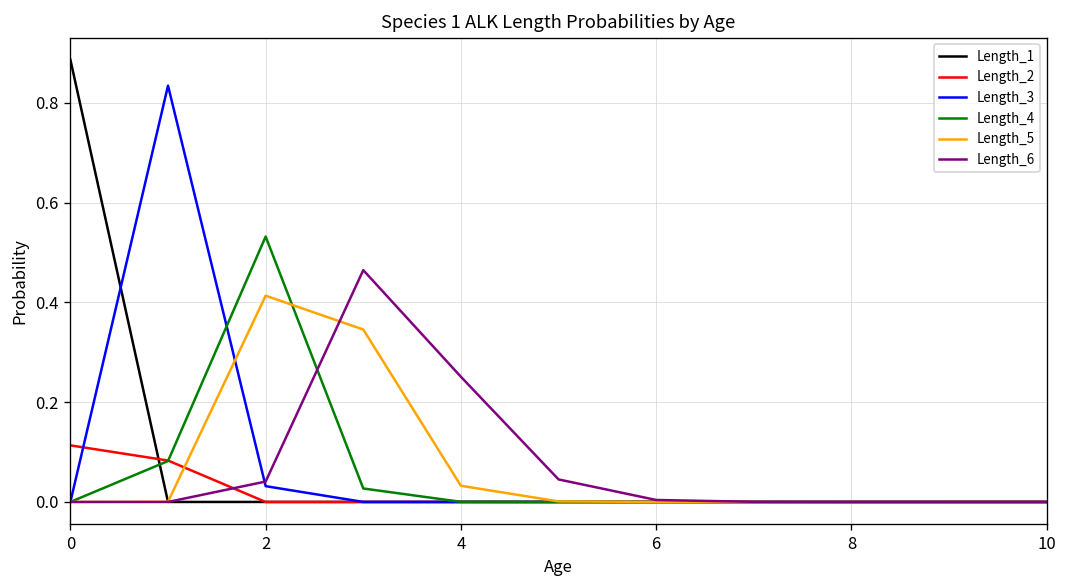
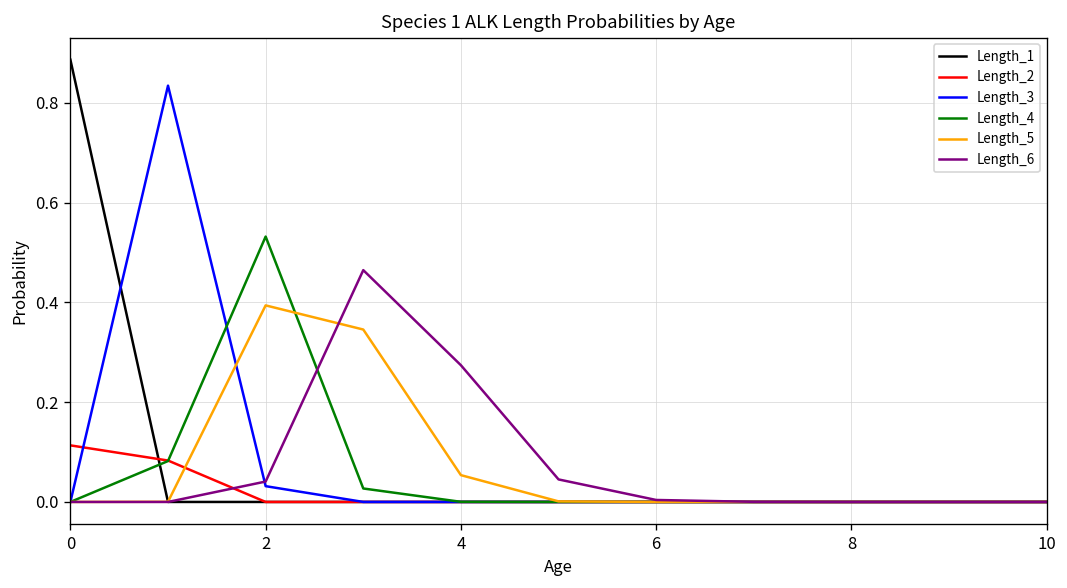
  {
    "Length_1": {
      "0": 0.89
    },
    "Length_2": {
      "0": 0.11
    },
    "Length_3": {
      "2": 0.03
    },
    "Length_4": {
      "2": 0.53
    },
    "Length_5": {
-     "2": 0.41,
-     "4": 0.03
+     "2": 0.39,
+     "4": 0.05
    },
    "Length_6": {
      "2": 0.04,
-     "4": 0.25
+     "4": 0.27
    }
  }
